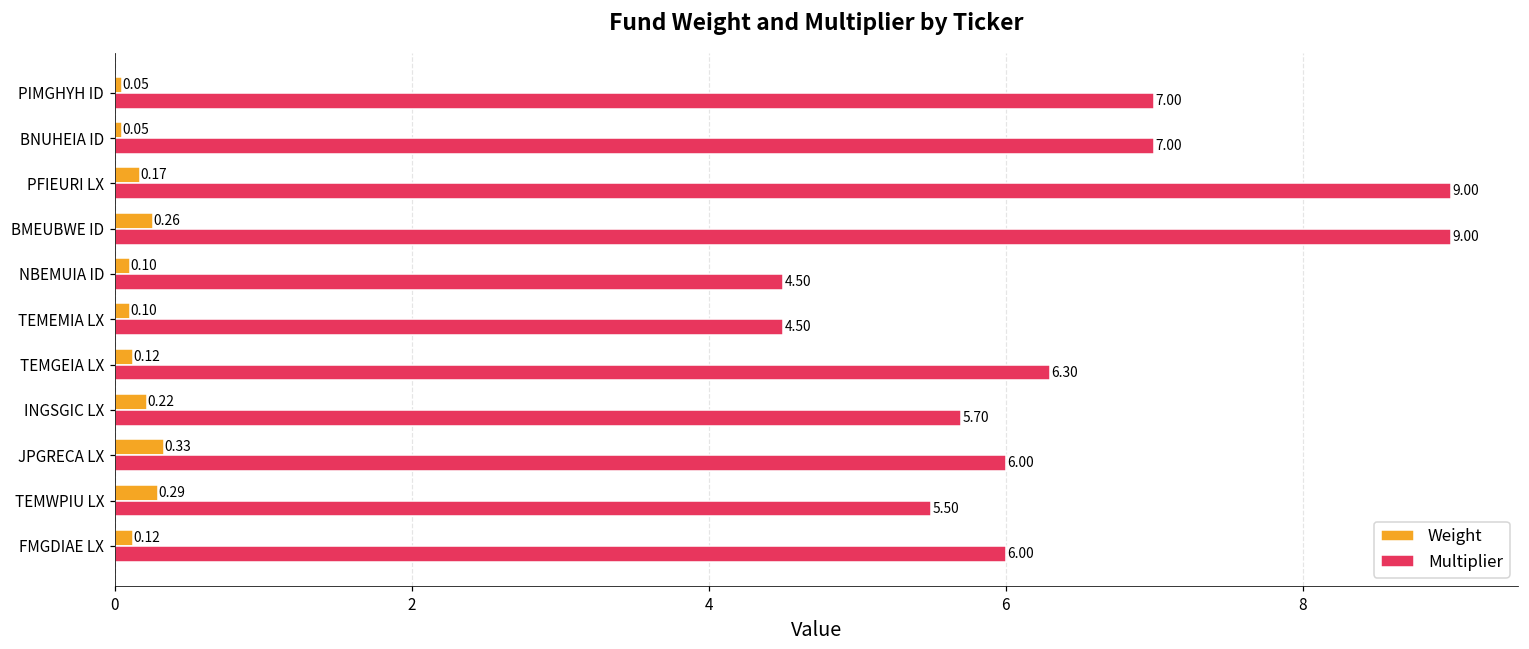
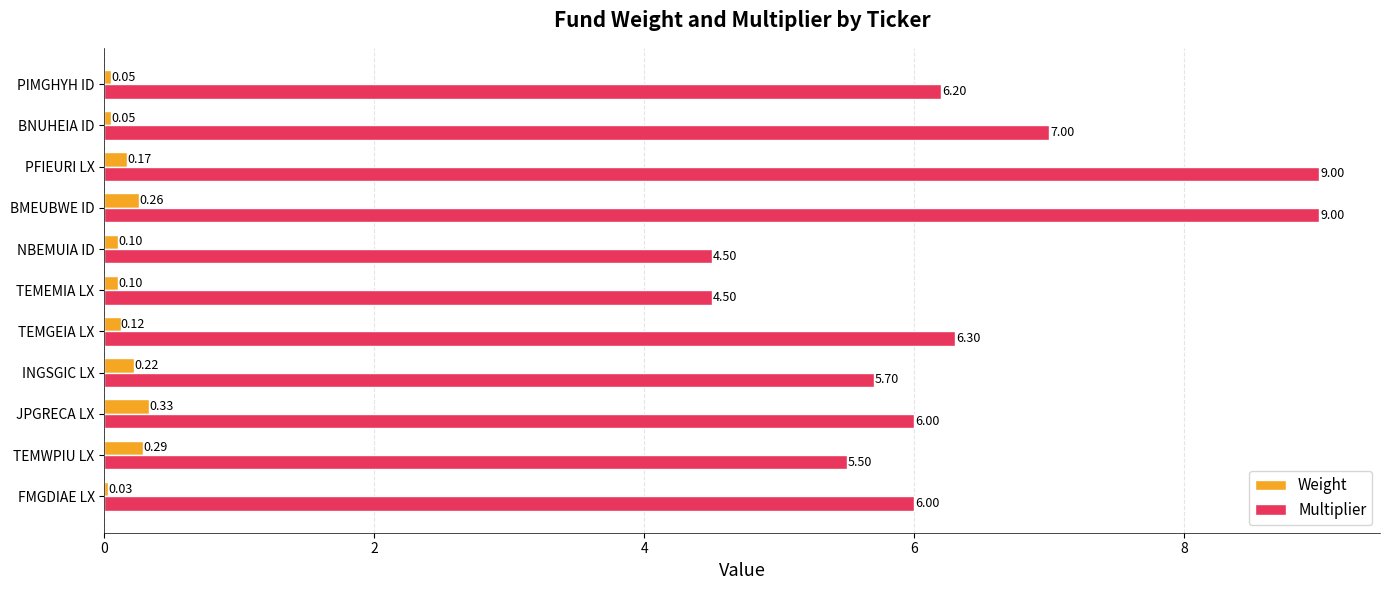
  {
    "Weight": {
      "PIMGHYH ID": 0.05,
      "BNUHEIA ID": 0.05,
      "PFIEURI LX": 0.17,
      "BMEUBWE ID": 0.26,
      "NBEMUIA ID": 0.10,
      "TEMEMIA LX": 0.10,
      "TEMGEIA LX": 0.12,
      "INGSGIC LX": 0.22,
      "JPGRECA LX": 0.33,
      "TEMWPIU LX": 0.29,
-     "FMGDIAE LX": 0.12
+     "FMGDIAE LX": 0.03
    },
    "Multiplier": {
-     "PIMGHYH ID": 7.00,
+     "PIMGHYH ID": 6.20,
      "BNUHEIA ID": 7.00,
      "PFIEURI LX": 9.00,
      "BMEUBWE ID": 9.00,
      "NBEMUIA ID": 4.50,
      "TEMEMIA LX": 4.50,
      "TEMGEIA LX": 6.30,
      "INGSGIC LX": 5.70,
      "JPGRECA LX": 6.00,
      "TEMWPIU LX": 5.50,
      "FMGDIAE LX": 6.00
    }
  }
